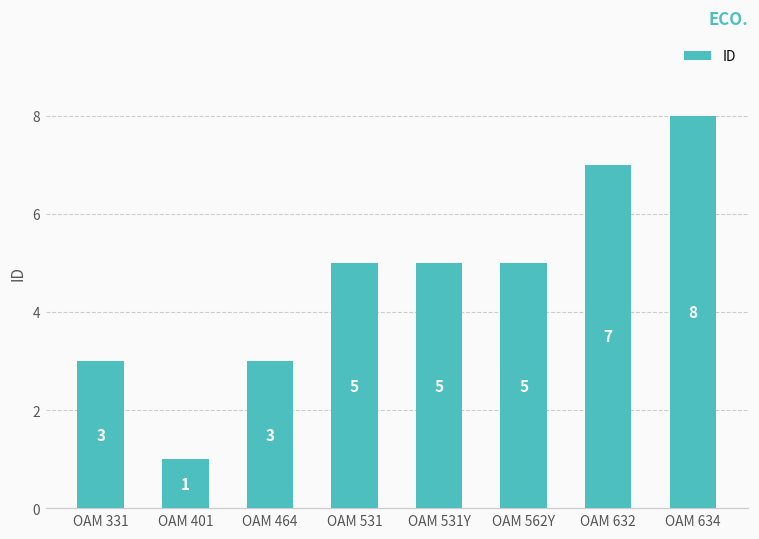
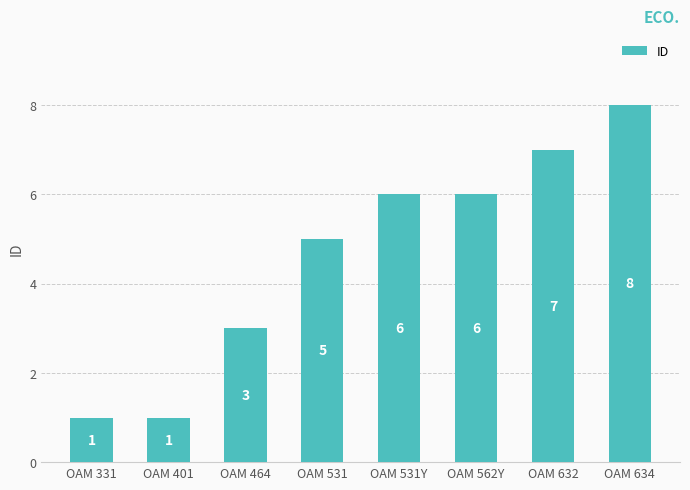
  {
-   "OAM 331": 3,
+   "OAM 331": 1,
    "OAM 401": 1,
    "OAM 464": 3,
    "OAM 531": 5,
-   "OAM 531Y": 5,
-   "OAM 562Y": 5,
+   "OAM 531Y": 6,
+   "OAM 562Y": 6,
    "OAM 632": 7,
    "OAM 634": 8
  }
